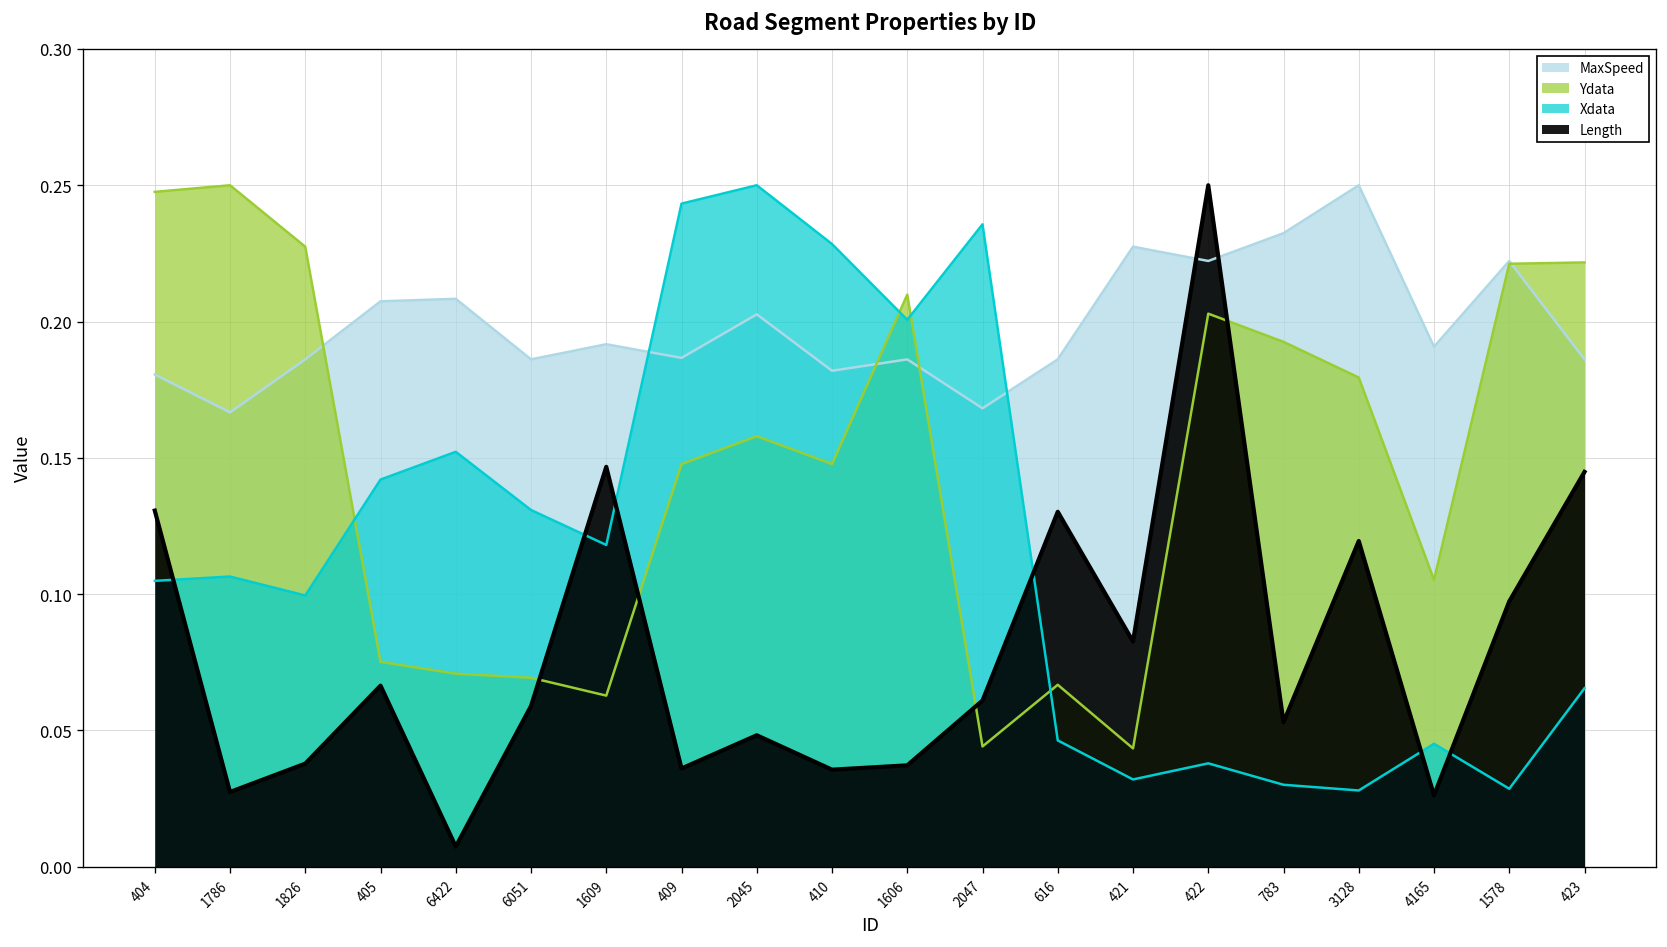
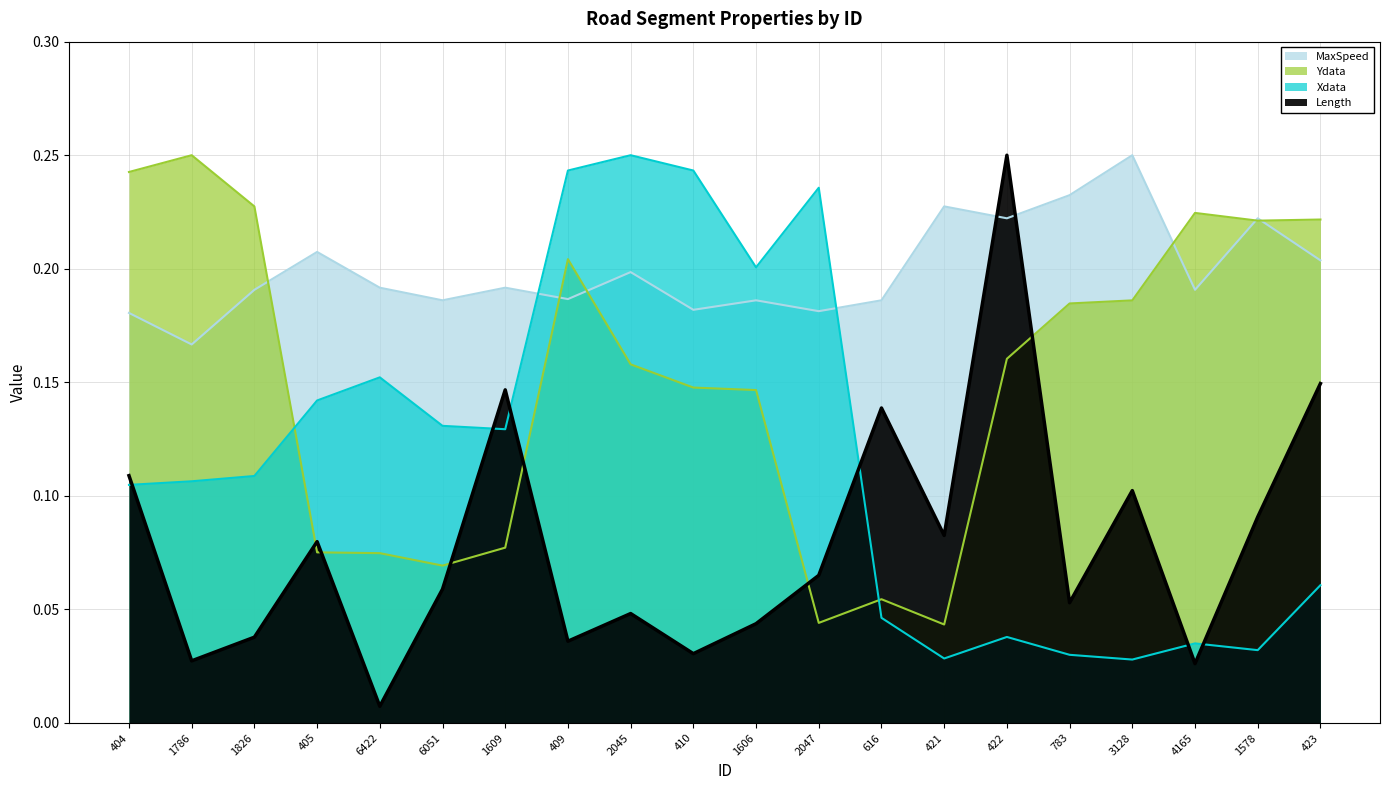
  {
    "MaxSpeed": {
      "404": 0.181,
      "1786": 0.167,
-     "1826": 0.186,
+     "1826": 0.191,
      "405": 0.207,
-     "6422": 0.208,
+     "6422": 0.192,
      "6051": 0.186,
      "1609": 0.192,
      "409": 0.187,
-     "2045": 0.203,
+     "2045": 0.199,
      "410": 0.182,
      "1606": 0.186,
-     "2047": 0.168,
+     "2047": 0.181,
      "616": 0.186,
      "421": 0.227,
      "422": 0.222,
      "783": 0.232,
      "3128": 0.250,
      "4165": 0.191,
-     "423": 0.186
+     "423": 0.204
    },
    "Ydata": {
-     "404": 0.248,
+     "404": 0.243,
      "1786": 0.250,
      "1826": 0.227,
      "405": 0.075,
-     "6422": 0.071,
+     "6422": 0.075,
      "6051": 0.069,
-     "1609": 0.063,
-     "409": 0.148,
+     "1609": 0.077,
+     "409": 0.204,
      "2045": 0.158,
      "410": 0.148,
-     "1606": 0.210,
+     "1606": 0.147,
      "2047": 0.044,
-     "616": 0.067,
+     "616": 0.054,
      "421": 0.043,
-     "422": 0.203,
-     "783": 0.193,
-     "3128": 0.179,
-     "4165": 0.105,
+     "422": 0.160,
+     "783": 0.185,
+     "3128": 0.186,
+     "4165": 0.225,
      "423": 0.222
    },
    "Xdata": {
      "404": 0.105,
      "1786": 0.106,
-     "1826": 0.099,
+     "1826": 0.109,
      "405": 0.142,
      "6422": 0.152,
      "6051": 0.131,
-     "1609": 0.118,
+     "1609": 0.129,
      "409": 0.243,
      "2045": 0.250,
-     "410": 0.228,
+     "410": 0.243,
      "1606": 0.201,
      "2047": 0.236,
      "616": 0.046,
-     "421": 0.032,
+     "421": 0.028,
      "422": 0.038,
      "783": 0.030,
      "3128": 0.028,
-     "4165": 0.045,
-     "1578": 0.029,
-     "423": 0.065
+     "4165": 0.035,
+     "1578": 0.032,
+     "423": 0.061
    },
    "Length": {
-     "404": 0.131,
+     "404": 0.109,
      "1786": 0.027,
      "1826": 0.038,
-     "405": 0.066,
+     "405": 0.080,
      "6422": 0.007,
      "6051": 0.059,
      "1609": 0.147,
      "409": 0.036,
      "2045": 0.048,
-     "410": 0.036,
-     "1606": 0.037,
-     "2047": 0.061,
-     "616": 0.130,
+     "410": 0.031,
+     "1606": 0.044,
+     "2047": 0.065,
+     "616": 0.139,
      "421": 0.083,
      "422": 0.250,
      "783": 0.053,
-     "3128": 0.119,
+     "3128": 0.102,
      "4165": 0.026,
-     "1578": 0.097,
-     "423": 0.145
+     "1578": 0.091,
+     "423": 0.149
    }
  }
